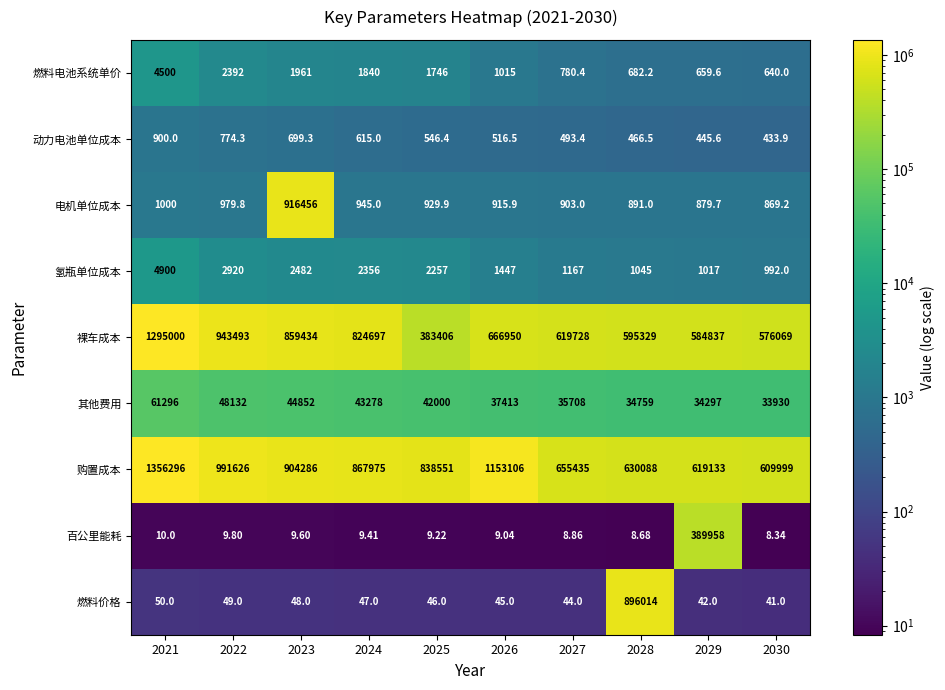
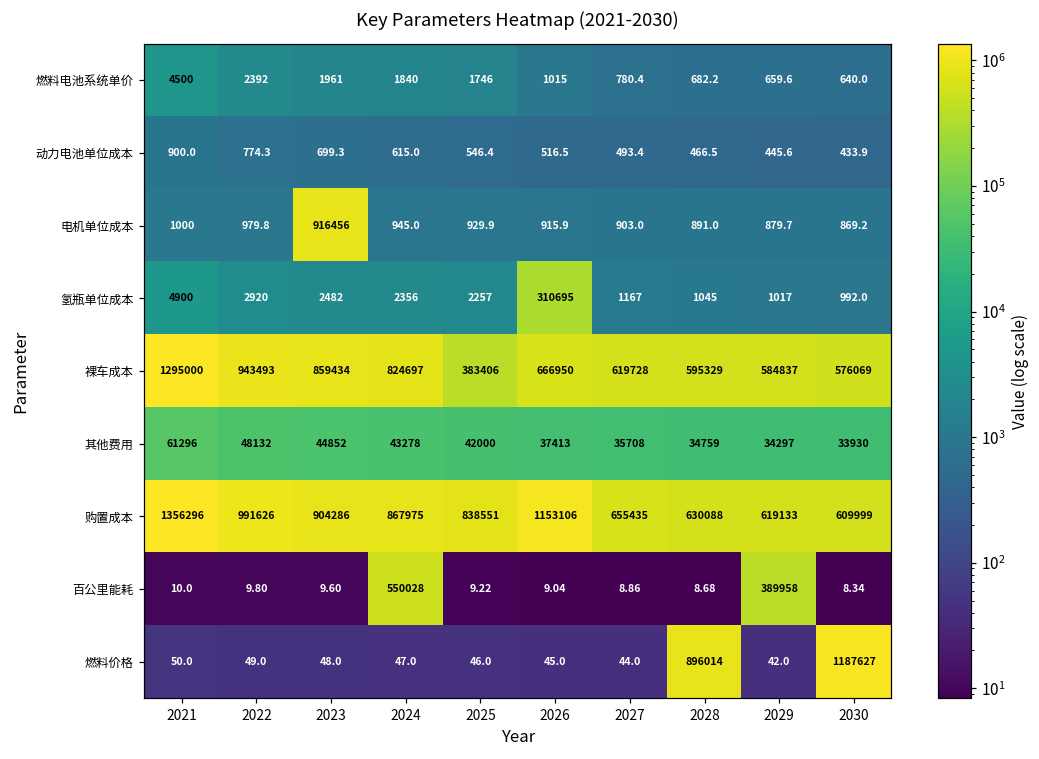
  {
    "燃料电池系统单价": {
      "2021": 4500,
      "2022": 2392,
      "2023": 1961,
      "2024": 1840,
      "2025": 1746,
      "2026": 1015,
      "2027": 780.4,
      "2028": 682.2,
      "2029": 659.6,
      "2030": 640.0
    },
    "动力电池单位成本": {
      "2021": 900.0,
      "2022": 774.3,
      "2023": 699.3,
      "2024": 615.0,
      "2025": 546.4,
      "2026": 516.5,
      "2027": 493.4,
      "2028": 466.5,
      "2029": 445.6,
      "2030": 433.9
    },
    "电机单位成本": {
      "2021": 1000,
      "2022": 979.8,
      "2023": 916456,
      "2024": 945.0,
      "2025": 929.9,
      "2026": 915.9,
      "2027": 903.0,
      "2028": 891.0,
      "2029": 879.7,
      "2030": 869.2
    },
    "氢瓶单位成本": {
      "2021": 4900,
      "2022": 2920,
      "2023": 2482,
      "2024": 2356,
      "2025": 2257,
-     "2026": 1447,
+     "2026": 310695,
      "2027": 1167,
      "2028": 1045,
      "2029": 1017,
      "2030": 992.0
    },
    "裸车成本": {
      "2021": 1295000,
      "2022": 943493,
      "2023": 859434,
      "2024": 824697,
      "2025": 383406,
      "2026": 666950,
      "2027": 619728,
      "2028": 595329,
      "2029": 584837,
      "2030": 576069
    },
    "其他费用": {
      "2021": 61296,
      "2022": 48132,
      "2023": 44852,
      "2024": 43278,
      "2025": 42000,
      "2026": 37413,
      "2027": 35708,
      "2028": 34759,
      "2029": 34297,
      "2030": 33930
    },
    "购置成本": {
      "2021": 1356296,
      "2022": 991626,
      "2023": 904286,
      "2024": 867975,
      "2025": 838551,
      "2026": 1153106,
      "2027": 655435,
      "2028": 630088,
      "2029": 619133,
      "2030": 609999
    },
    "百公里能耗": {
      "2021": 10.0,
      "2022": 9.80,
      "2023": 9.60,
-     "2024": 9.41,
+     "2024": 550028,
      "2025": 9.22,
      "2026": 9.04,
      "2027": 8.86,
      "2028": 8.68,
      "2029": 389958,
      "2030": 8.34
    },
    "燃料价格": {
      "2021": 50.0,
      "2022": 49.0,
      "2023": 48.0,
      "2024": 47.0,
      "2025": 46.0,
      "2026": 45.0,
      "2027": 44.0,
      "2028": 896014,
      "2029": 42.0,
-     "2030": 41.0
+     "2030": 1187627
    }
  }
